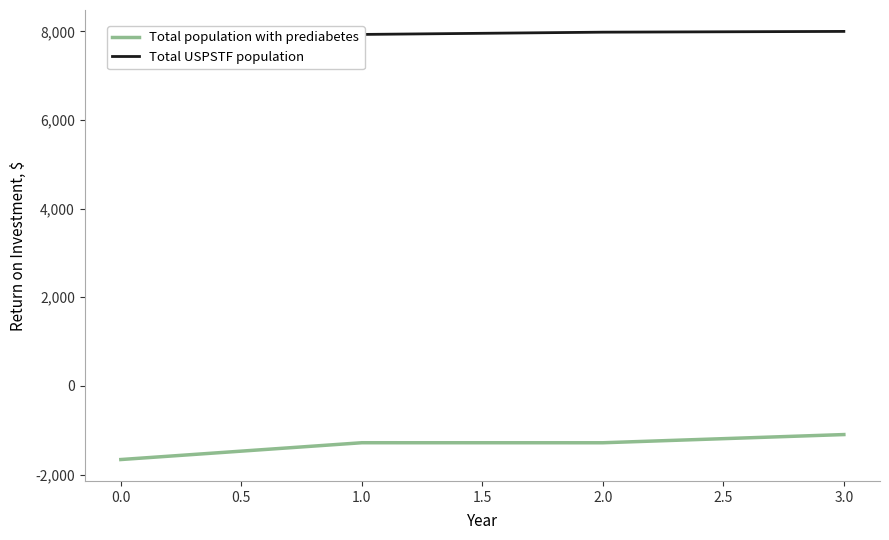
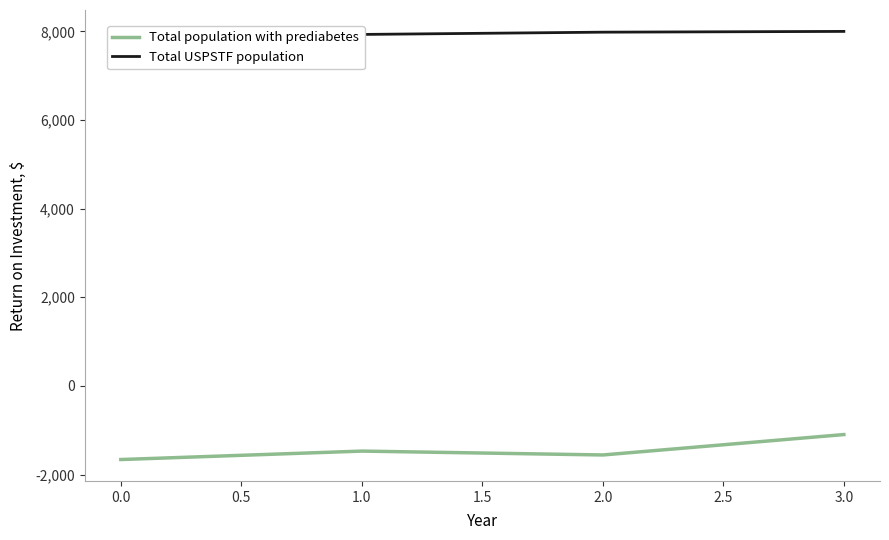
  {
    "Total population with prediabetes": {
      "0.0": "-1,700",
-     "1.0": "-1,300",
-     "2.0": "-1,300",
+     "1.0": "-1,500",
+     "2.0": "-1,600",
      "3.0": "-1,100"
    },
    "Total USPSTF population": {
      "2.0": "8,000",
      "3.0": "8,000"
    }
  }
